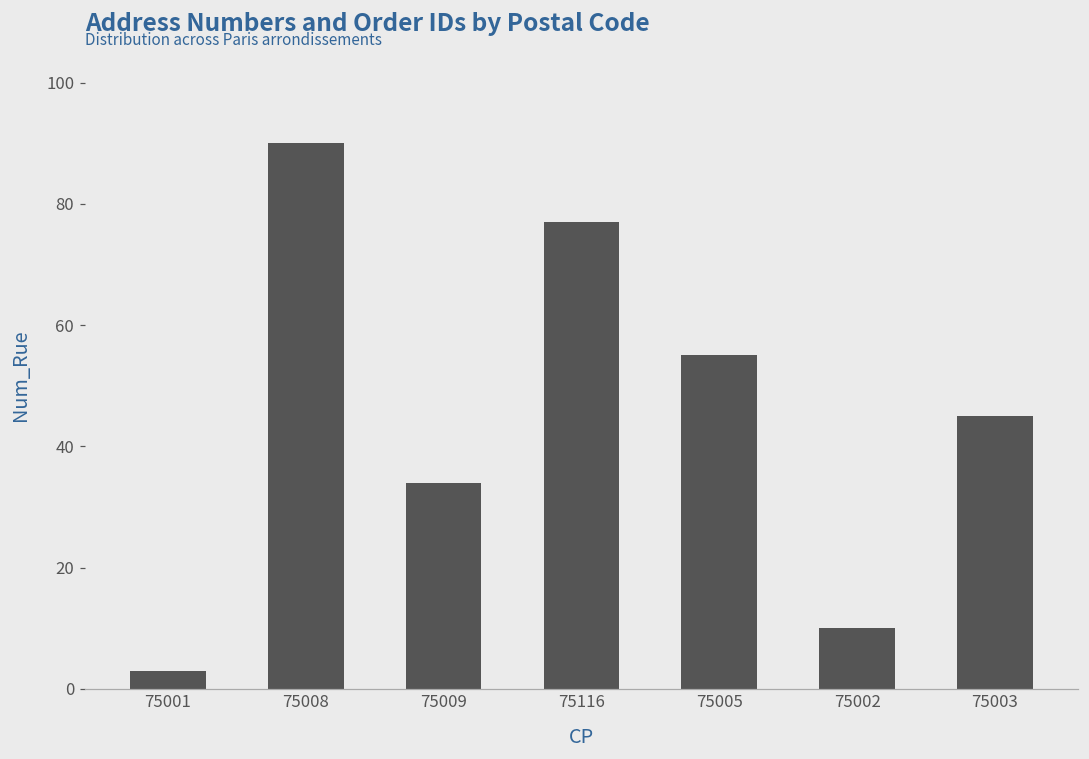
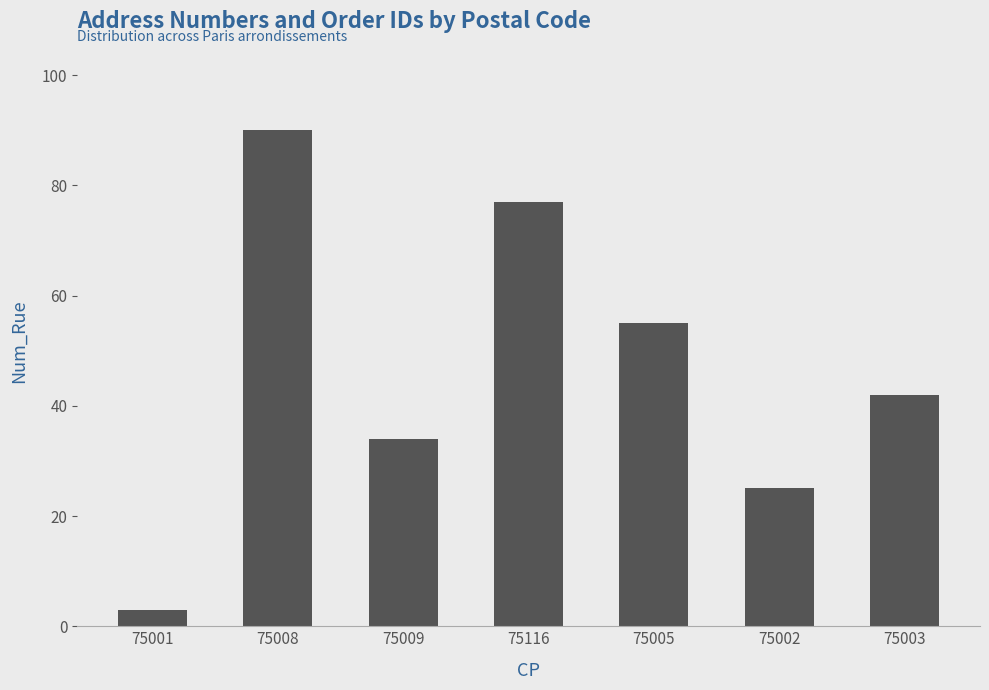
  {
    "75001": 3,
    "75008": 90,
    "75009": 34,
    "75116": 77,
    "75005": 55,
-   "75002": 10,
-   "75003": 45
+   "75002": 25,
+   "75003": 42
  }
